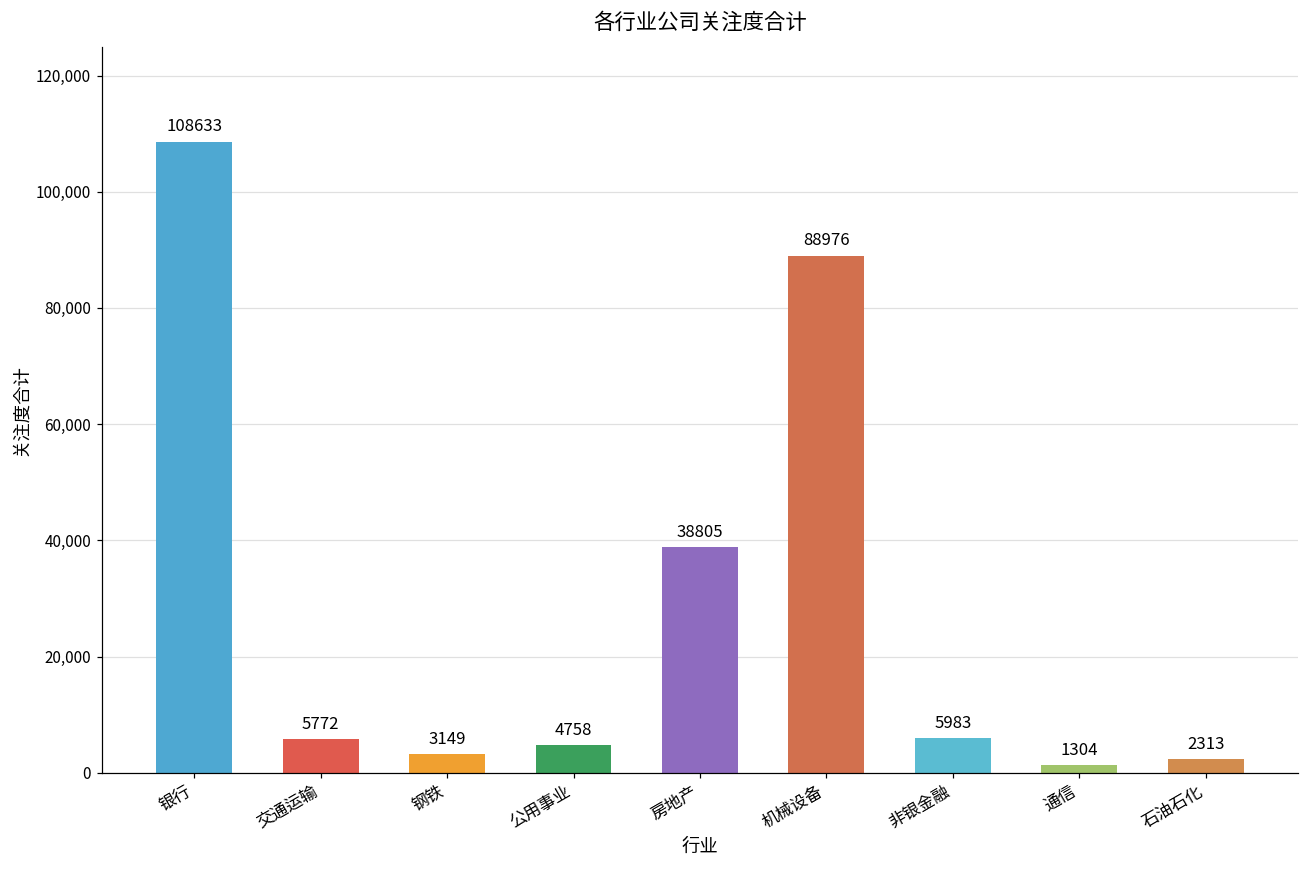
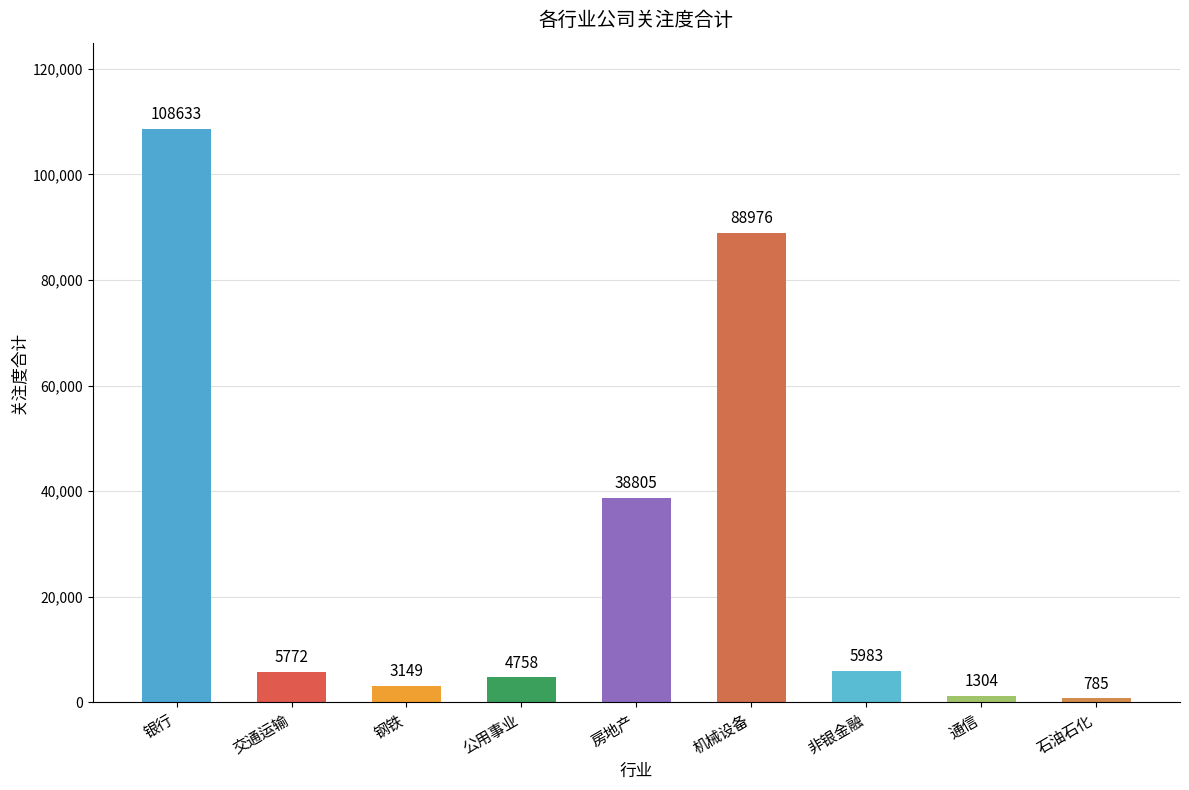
  {
    "银行": 108633,
    "交通运输": 5772,
    "钢铁": 3149,
    "公用事业": 4758,
    "房地产": 38805,
    "机械设备": 88976,
    "非银金融": 5983,
    "通信": 1304,
-   "石油石化": 2313
+   "石油石化": 785
  }
